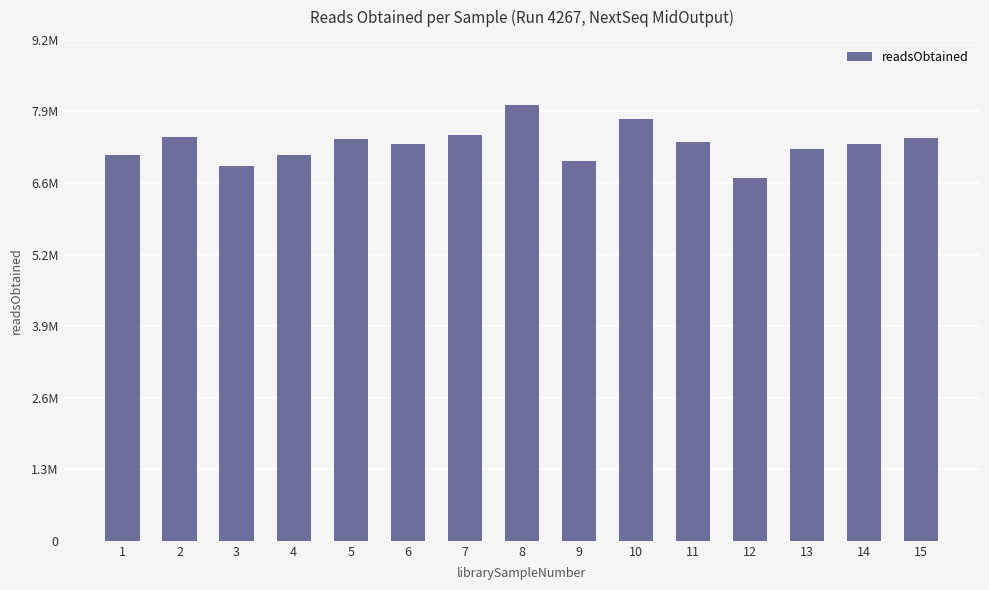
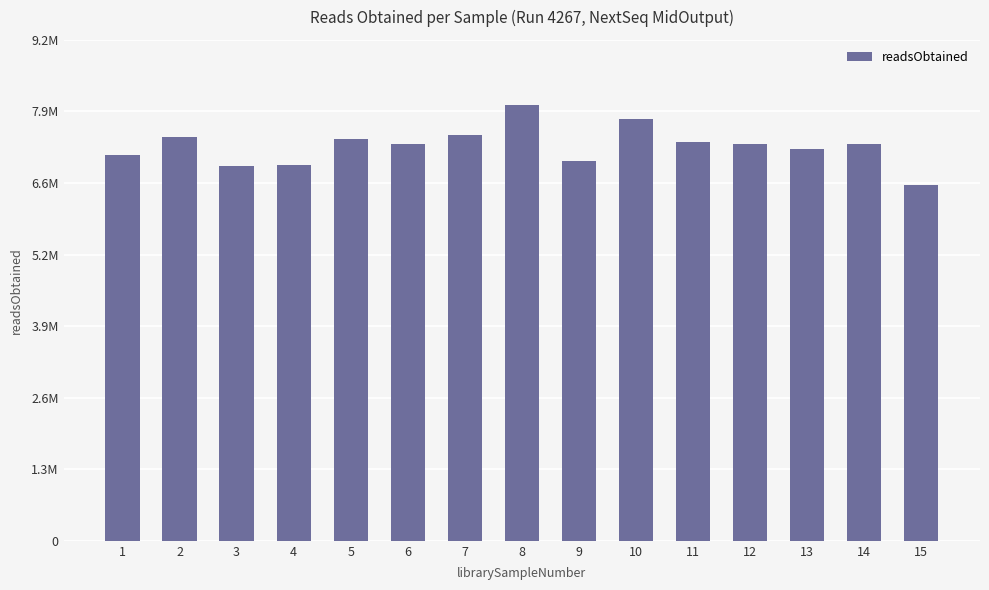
  {
    "1": 7100000,
    "2": 7500000,
    "3": 6900000,
-   "4": 7100000,
+   "4": 6900000,
    "5": 7400000,
    "6": 7300000,
    "7": 7500000,
    "8": 8000000,
    "9": 7000000,
    "10": 7800000,
    "11": 7400000,
-   "12": 6700000,
+   "12": 7300000,
    "13": 7200000,
    "14": 7300000,
-   "15": 7400000
+   "15": 6600000
  }
